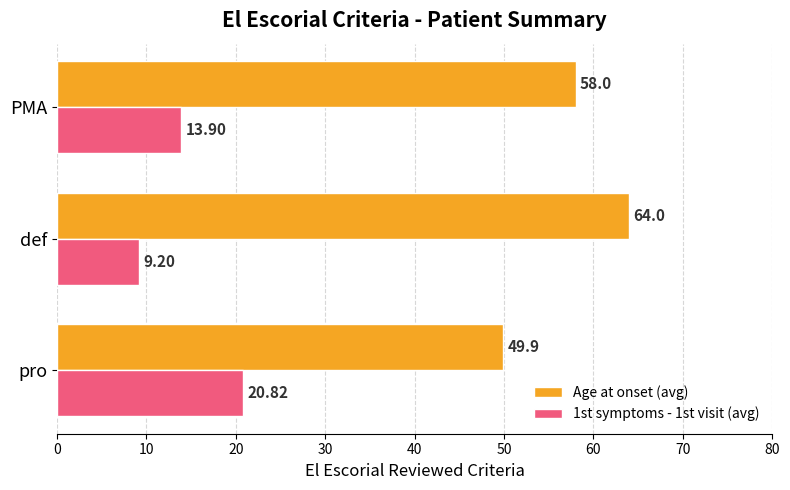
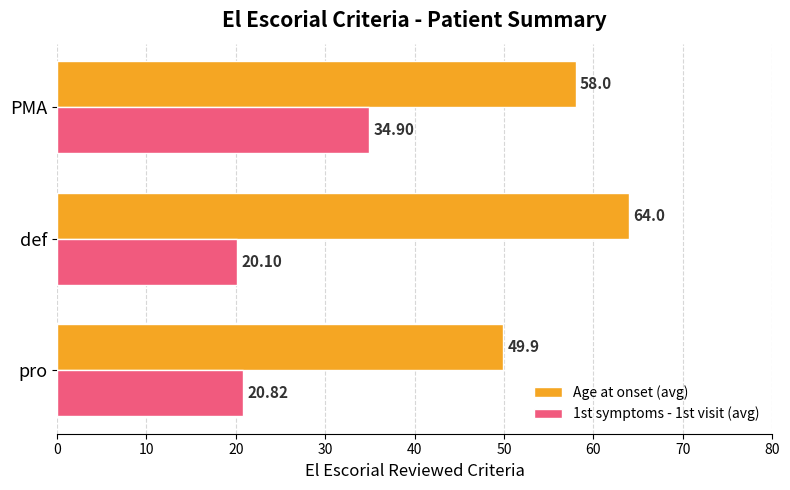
  {
    "Age at onset (avg)": {
      "PMA": 58.0,
      "def": 64.0,
      "pro": 49.9
    },
    "1st symptoms - 1st visit (avg)": {
-     "PMA": 13.90,
-     "def": 9.20,
+     "PMA": 34.90,
+     "def": 20.10,
      "pro": 20.82
    }
  }
